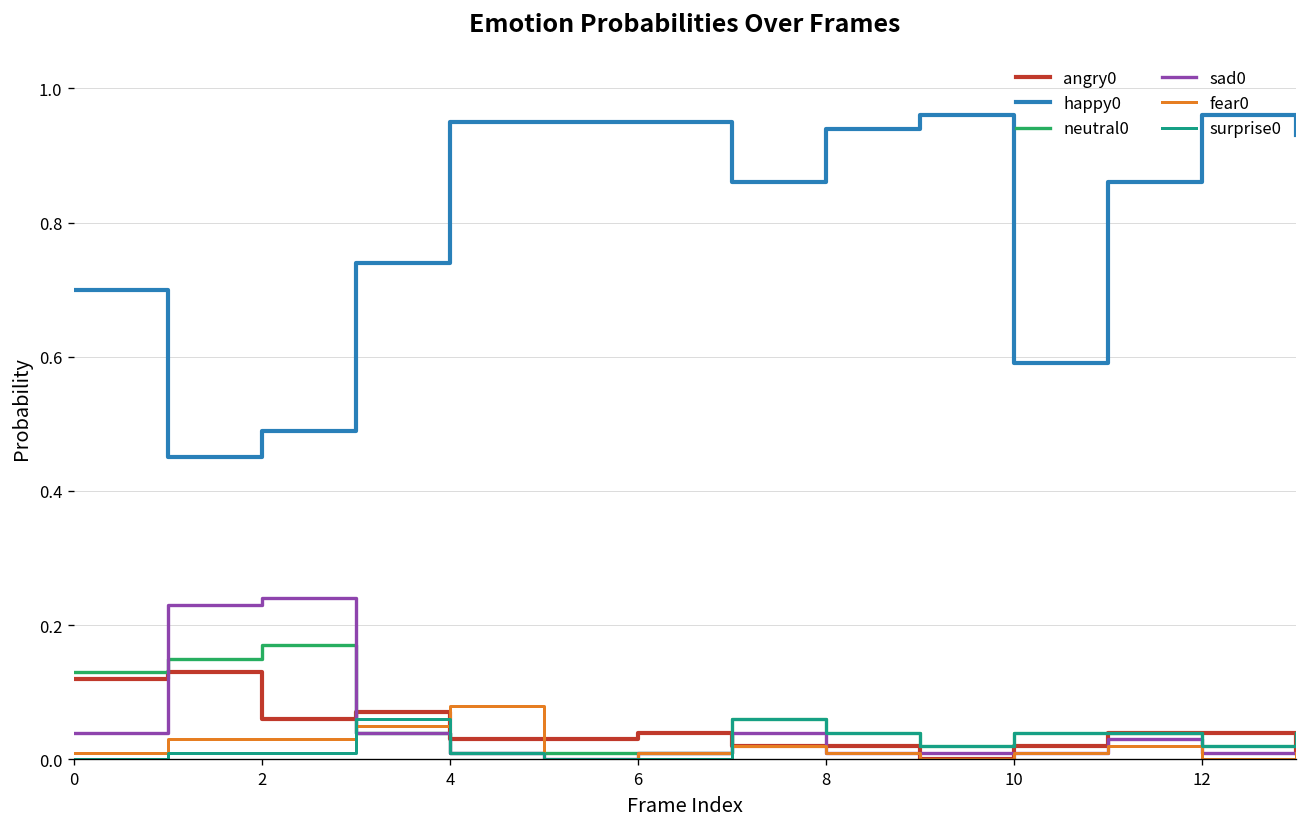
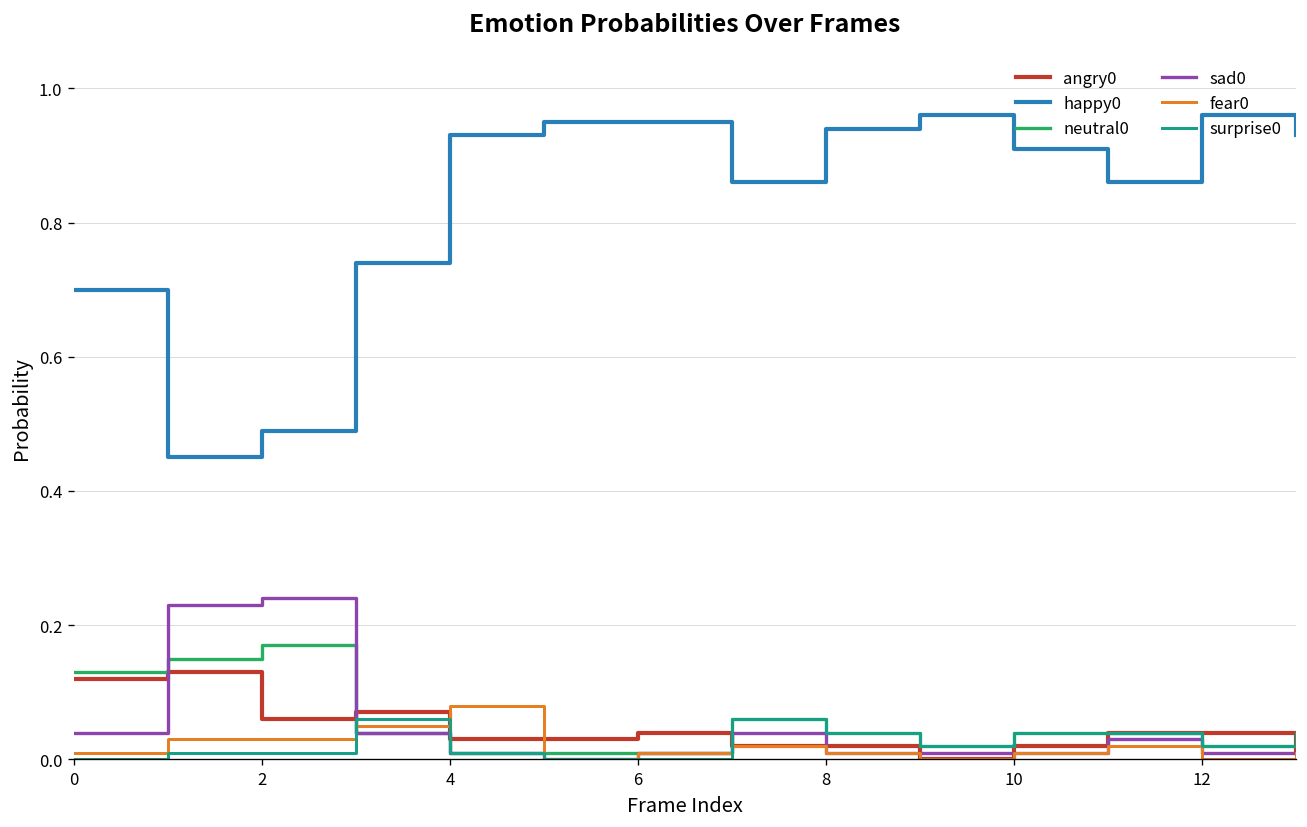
  {
    "angry0": {
      "0": 0.12,
      "2": 0.06,
      "4": 0.03,
      "6": 0.04,
      "8": 0.02,
      "10": 0.02,
      "12": 0.04
    },
    "happy0": {
      "0": 0.70,
      "2": 0.49,
-     "4": 0.95,
+     "4": 0.93,
      "6": 0.95,
      "8": 0.94,
-     "10": 0.59,
+     "10": 0.91,
      "12": 0.96
    },
    "sad0": {
      "0": 0.04,
      "2": 0.24,
      "12": 0.01
    },
    "fear0": {
      "0": 0.01,
      "2": 0.03,
      "4": 0.08,
      "12": 0.00
    }
  }
